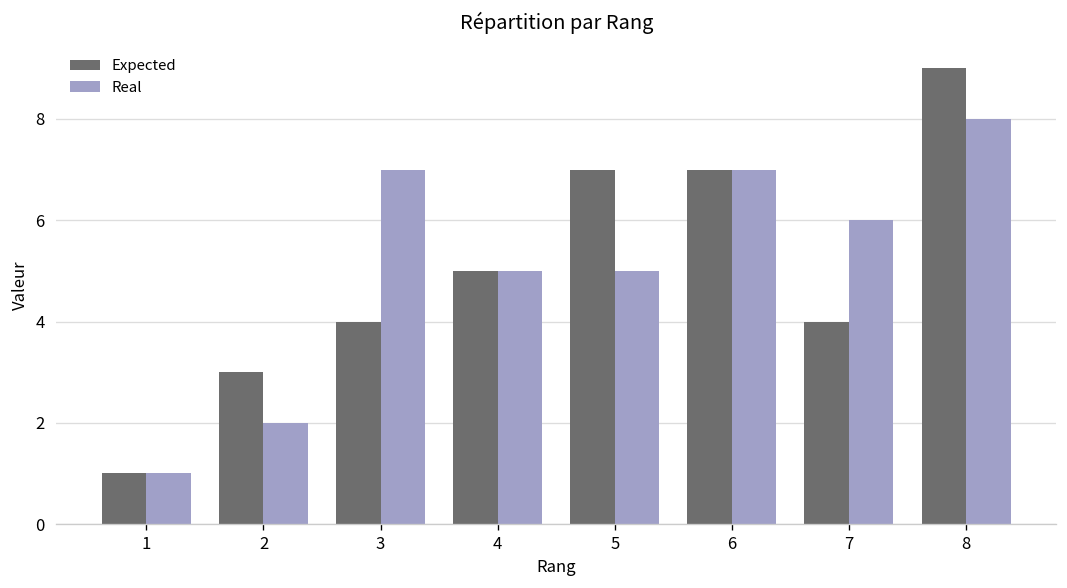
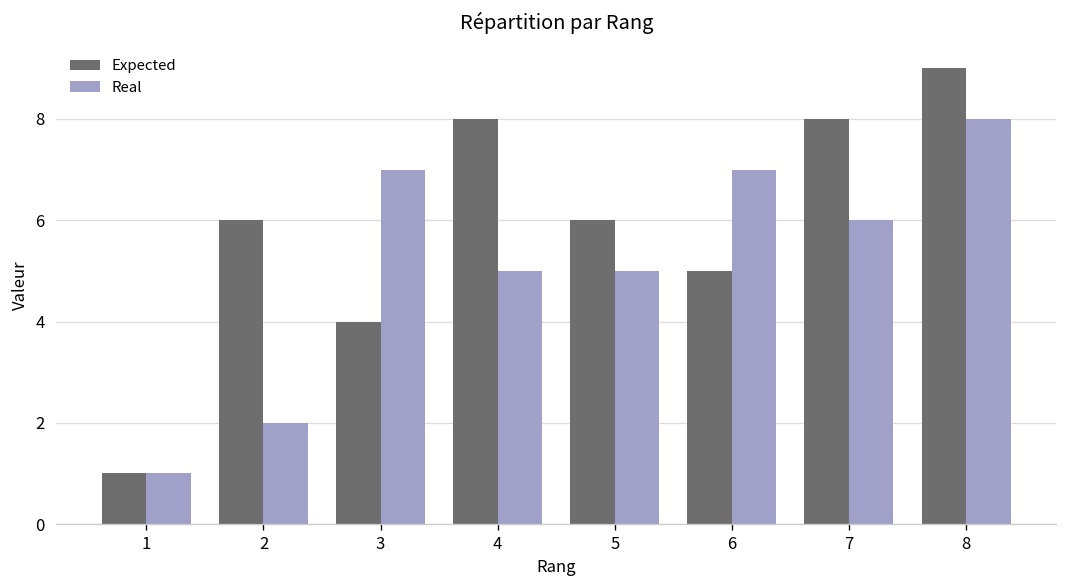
  {
    "Expected": {
      "1": 1,
-     "2": 3,
+     "2": 6,
      "3": 4,
-     "4": 5,
-     "5": 7,
-     "6": 7,
-     "7": 4,
+     "4": 8,
+     "5": 6,
+     "6": 5,
+     "7": 8,
      "8": 9
    },
    "Real": {
      "1": 1,
      "2": 2,
      "3": 7,
      "4": 5,
      "5": 5,
      "6": 7,
      "7": 6,
      "8": 8
    }
  }
